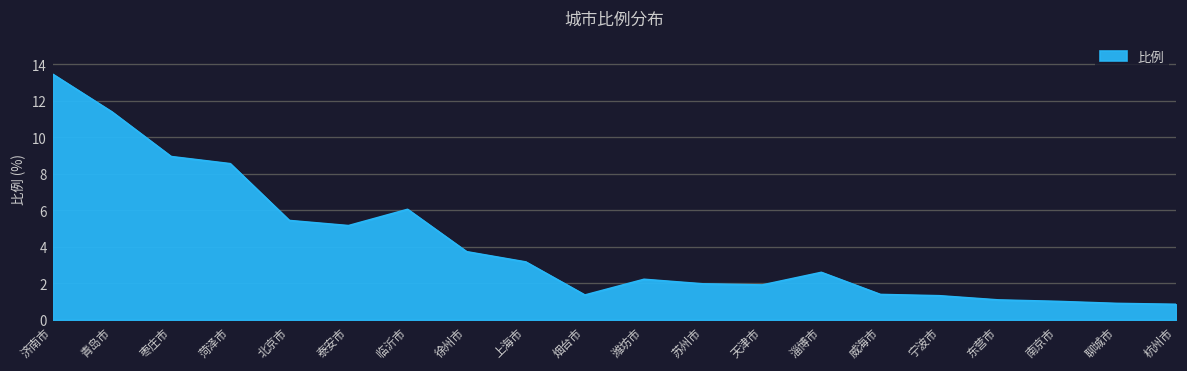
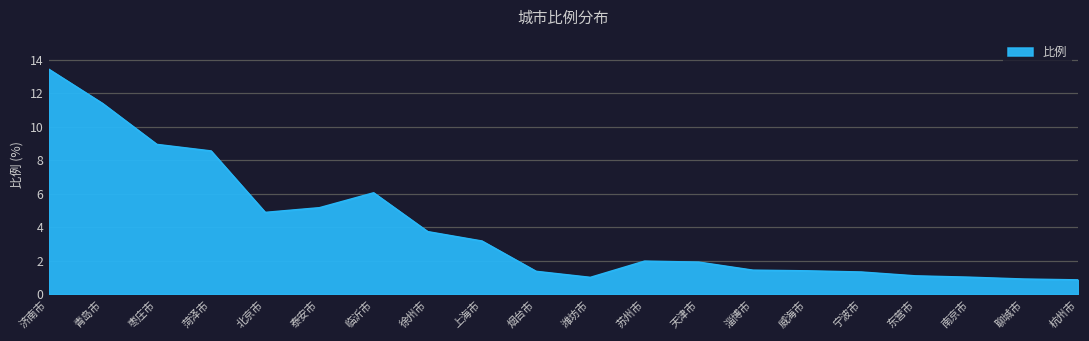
  {
    "济南市": 13.4,
    "青岛市": 11.4,
    "枣庄市": 8.9,
    "菏泽市": 8.6,
-   "北京市": 5.4,
+   "北京市": 4.9,
    "泰安市": 5.2,
    "临沂市": 6.1,
    "徐州市": 3.7,
    "上海市": 3.2,
    "烟台市": 1.4,
-   "潍坊市": 2.2,
+   "潍坊市": 1.0,
    "苏州市": 2.0,
    "天津市": 1.9,
-   "淄博市": 2.6,
+   "淄博市": 1.4,
    "威海市": 1.4,
    "宁波市": 1.3,
    "东营市": 1.1,
    "南京市": 1.0,
    "聊城市": 0.9,
    "杭州市": 0.9
  }
